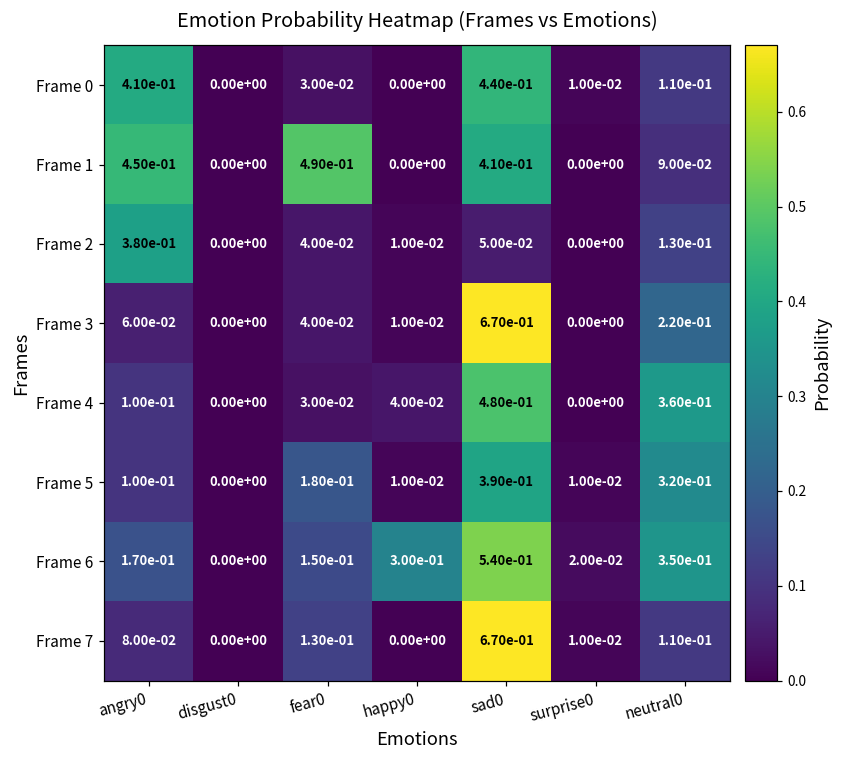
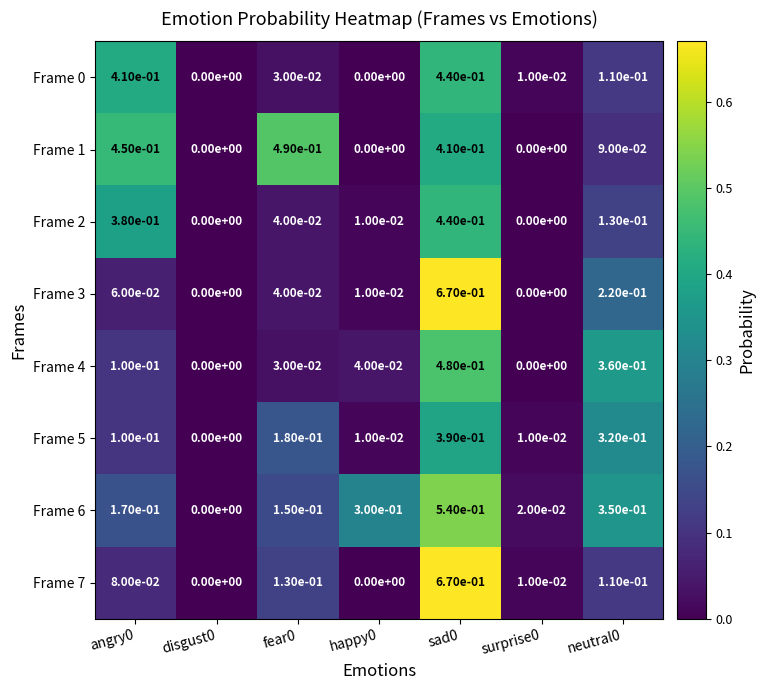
  {
    "Frame 0": {
      "angry0": "4.10e-01",
      "disgust0": "0.00e+00",
      "fear0": "3.00e-02",
      "happy0": "0.00e+00",
      "sad0": "4.40e-01",
      "surprise0": "1.00e-02",
      "neutral0": "1.10e-01"
    },
    "Frame 1": {
      "angry0": "4.50e-01",
      "disgust0": "0.00e+00",
      "fear0": "4.90e-01",
      "happy0": "0.00e+00",
      "sad0": "4.10e-01",
      "surprise0": "0.00e+00",
      "neutral0": "9.00e-02"
    },
    "Frame 2": {
      "angry0": "3.80e-01",
      "disgust0": "0.00e+00",
      "fear0": "4.00e-02",
      "happy0": "1.00e-02",
-     "sad0": "5.00e-02",
+     "sad0": "4.40e-01",
      "surprise0": "0.00e+00",
      "neutral0": "1.30e-01"
    },
    "Frame 3": {
      "angry0": "6.00e-02",
      "disgust0": "0.00e+00",
      "fear0": "4.00e-02",
      "happy0": "1.00e-02",
      "sad0": "6.70e-01",
      "surprise0": "0.00e+00",
      "neutral0": "2.20e-01"
    },
    "Frame 4": {
      "angry0": "1.00e-01",
      "disgust0": "0.00e+00",
      "fear0": "3.00e-02",
      "happy0": "4.00e-02",
      "sad0": "4.80e-01",
      "surprise0": "0.00e+00",
      "neutral0": "3.60e-01"
    },
    "Frame 5": {
      "angry0": "1.00e-01",
      "disgust0": "0.00e+00",
      "fear0": "1.80e-01",
      "happy0": "1.00e-02",
      "sad0": "3.90e-01",
      "surprise0": "1.00e-02",
      "neutral0": "3.20e-01"
    },
    "Frame 6": {
      "angry0": "1.70e-01",
      "disgust0": "0.00e+00",
      "fear0": "1.50e-01",
      "happy0": "3.00e-01",
      "sad0": "5.40e-01",
      "surprise0": "2.00e-02",
      "neutral0": "3.50e-01"
    },
    "Frame 7": {
      "angry0": "8.00e-02",
      "disgust0": "0.00e+00",
      "fear0": "1.30e-01",
      "happy0": "0.00e+00",
      "sad0": "6.70e-01",
      "surprise0": "1.00e-02",
      "neutral0": "1.10e-01"
    }
  }
